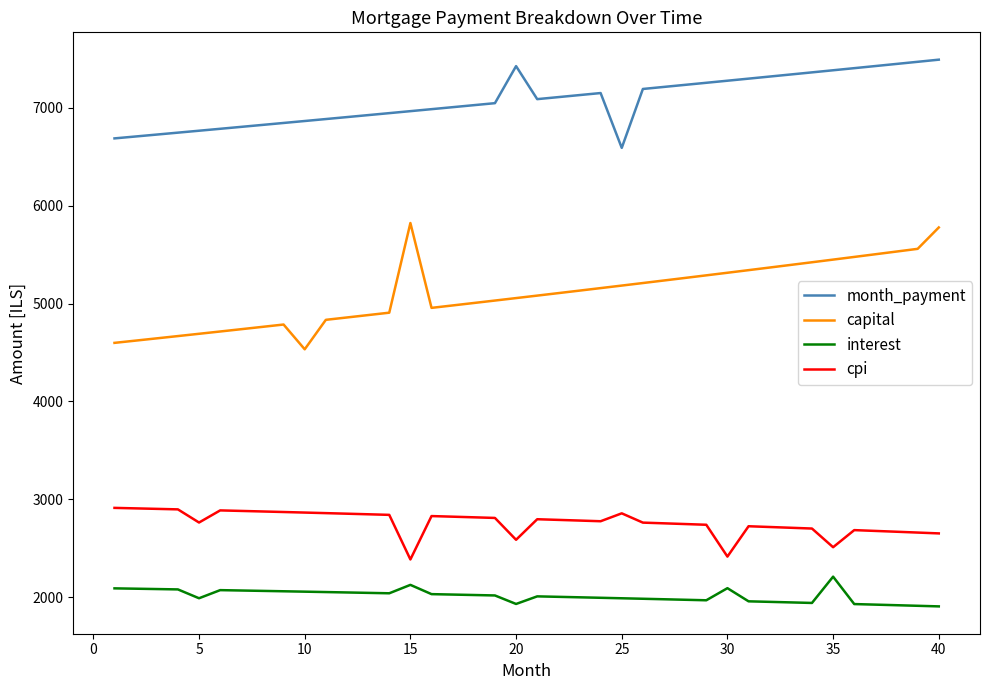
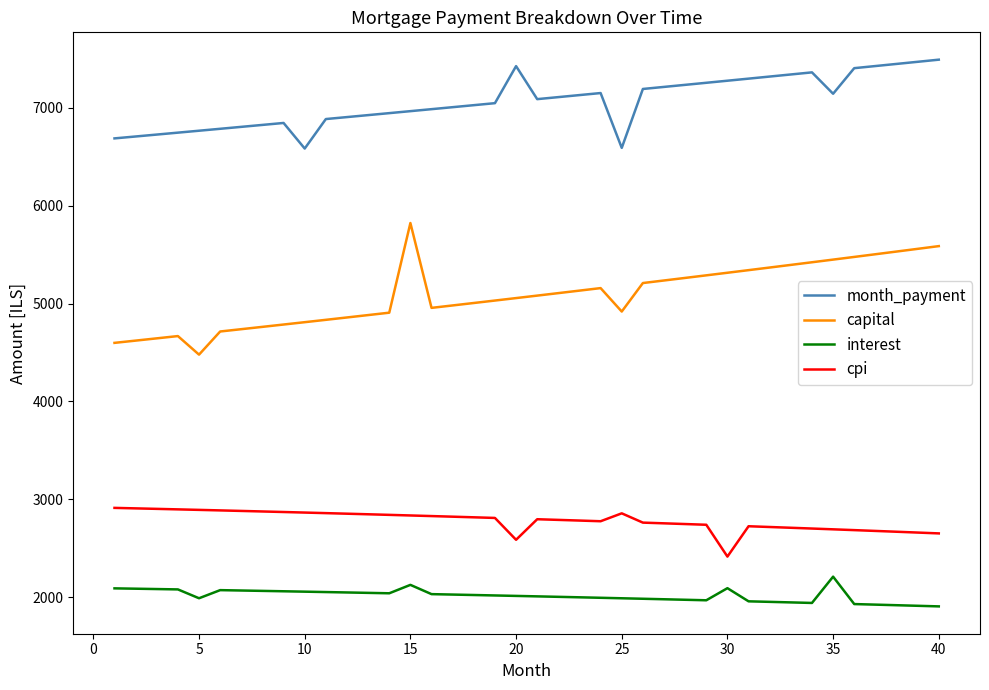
  {
    "month_payment": {
      "5": 6800,
-     "10": 6900,
+     "10": 6600,
      "15": 7000,
      "20": 7400,
      "25": 6600,
      "30": 7300,
-     "35": 7400,
+     "35": 7100,
      "40": 7500
    },
    "capital": {
-     "5": 4700,
-     "10": 4500,
+     "5": 4500,
+     "10": 4800,
      "15": 5800,
      "20": 5100,
-     "25": 5200,
+     "25": 4900,
      "30": 5300,
      "35": 5400,
-     "40": 5800
+     "40": 5600
    },
    "interest": {
      "5": 2000,
      "10": 2100,
      "15": 2100,
-     "20": 1900,
+     "20": 2000,
      "25": 2000,
      "30": 2100,
      "35": 2200,
      "40": 1900
    },
    "cpi": {
-     "5": 2800,
+     "5": 2900,
      "10": 2900,
-     "15": 2400,
+     "15": 2800,
      "20": 2600,
      "25": 2900,
      "30": 2400,
-     "35": 2500,
+     "35": 2700,
      "40": 2700
    }
  }
